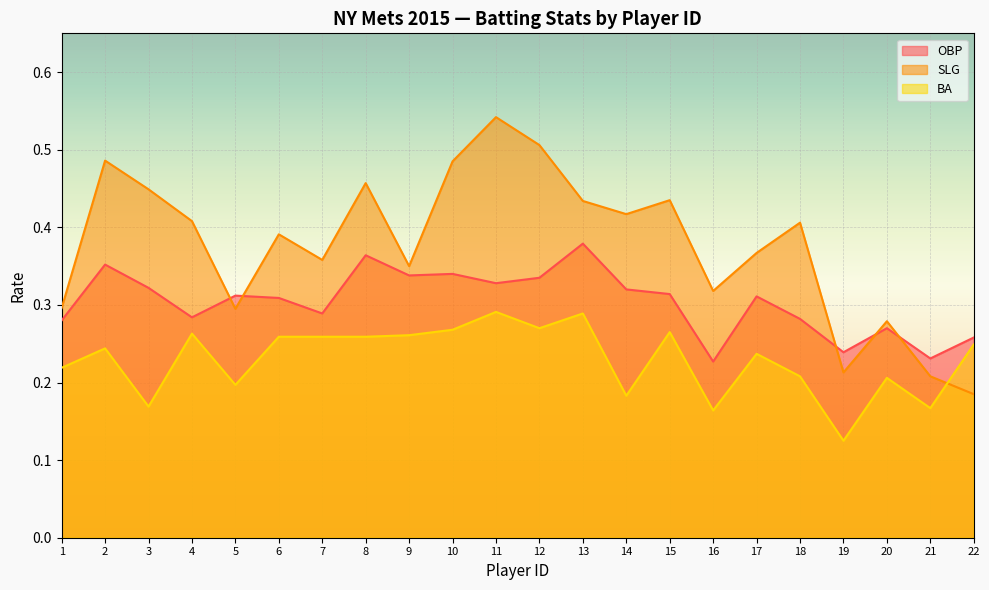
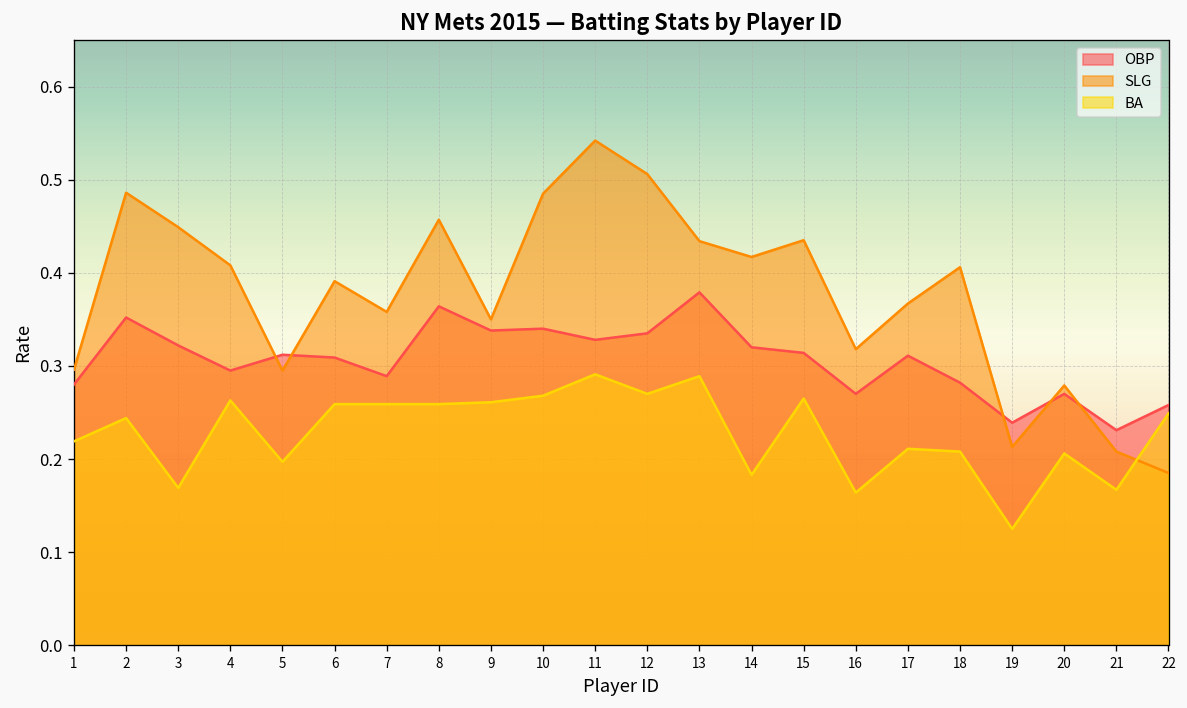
  {
    "OBP": {
      "1": 0.28,
      "2": 0.35,
      "3": 0.32,
-     "4": 0.28,
+     "4": 0.30,
      "5": 0.31,
      "6": 0.31,
      "7": 0.29,
      "8": 0.36,
      "9": 0.34,
      "10": 0.34,
      "11": 0.33,
      "12": 0.34,
      "13": 0.38,
      "14": 0.32,
      "15": 0.31,
-     "16": 0.23,
+     "16": 0.27,
      "17": 0.31,
      "18": 0.28,
      "19": 0.24,
      "20": 0.27,
      "21": 0.23,
      "22": 0.26
    },
    "SLG": {
      "1": 0.30,
      "2": 0.49,
      "3": 0.45,
      "4": 0.41,
      "5": 0.30,
      "6": 0.39,
      "7": 0.36,
      "8": 0.46,
      "9": 0.35,
      "10": 0.49,
      "11": 0.54,
      "12": 0.51,
      "13": 0.43,
      "14": 0.42,
      "15": 0.44,
      "16": 0.32,
      "17": 0.37,
      "18": 0.41,
      "19": 0.21,
      "20": 0.28,
      "21": 0.21,
      "22": 0.19
    },
    "BA": {
      "1": 0.22,
      "2": 0.24,
      "3": 0.17,
      "4": 0.26,
      "5": 0.20,
      "6": 0.26,
      "7": 0.26,
      "8": 0.26,
      "9": 0.26,
      "10": 0.27,
      "11": 0.29,
      "12": 0.27,
      "13": 0.29,
      "14": 0.18,
      "15": 0.27,
      "16": 0.16,
-     "17": 0.24,
+     "17": 0.21,
      "18": 0.21,
      "19": 0.13,
      "20": 0.21,
      "21": 0.17,
      "22": 0.25
    }
  }
